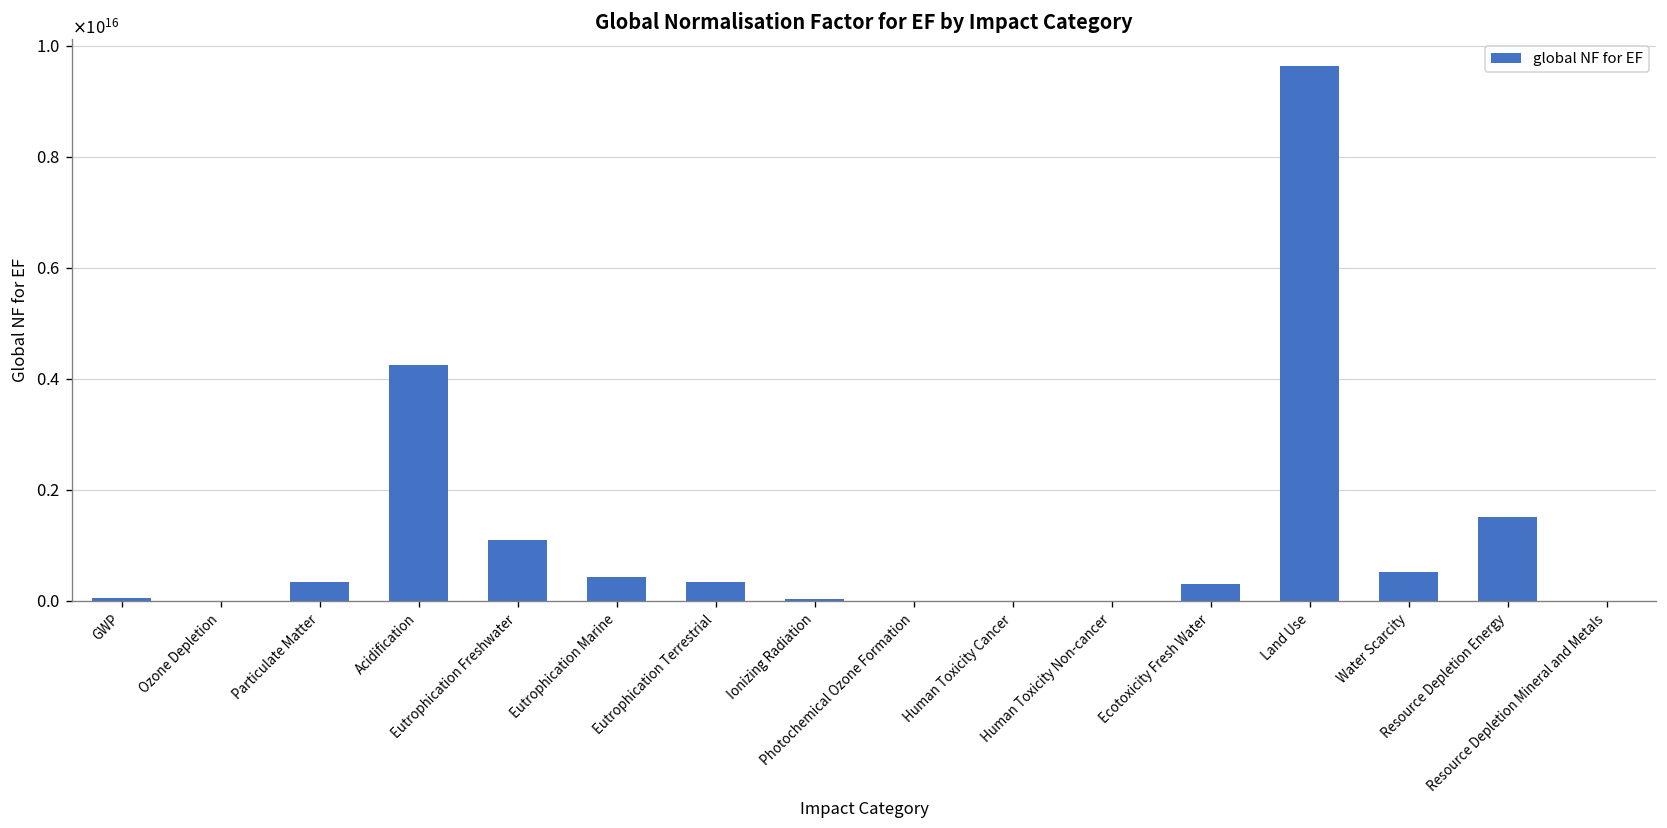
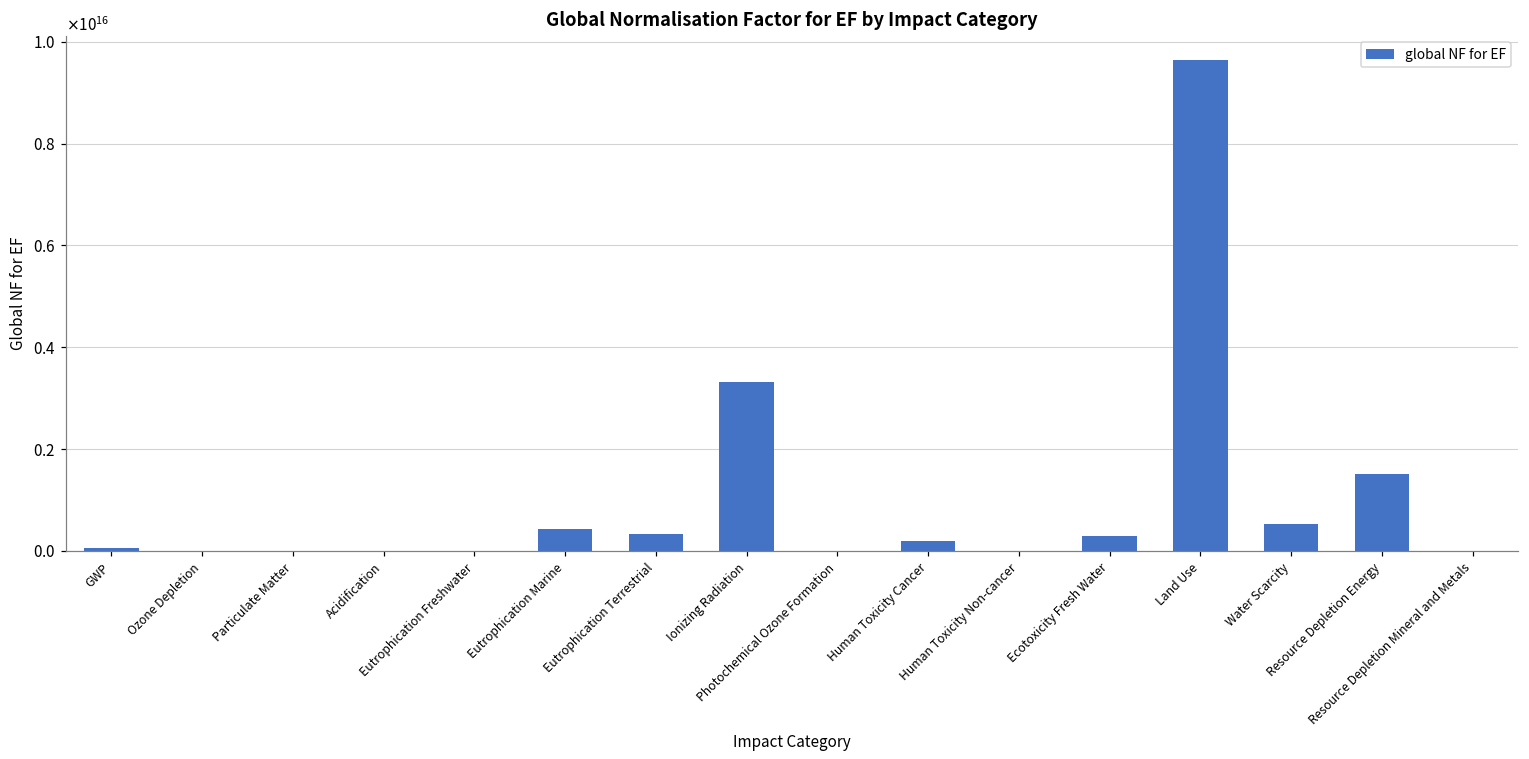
  {
    "GWP": 100000000000000,
-   "Particulate Matter": 300000000000000,
-   "Acidification": 4200000000000000,
-   "Eutrophication Freshwater": 1100000000000000,
+   "Particulate Matter": 0,
+   "Acidification": 0,
+   "Eutrophication Freshwater": 0,
    "Eutrophication Marine": 400000000000000,
    "Eutrophication Terrestrial": 300000000000000,
-   "Ionizing Radiation": 0,
-   "Human Toxicity Cancer": 0,
+   "Ionizing Radiation": 3300000000000000,
+   "Human Toxicity Cancer": 200000000000000,
    "Ecotoxicity Fresh Water": 300000000000000,
    "Land Use": 9600000000000000,
    "Water Scarcity": 500000000000000,
    "Resource Depletion Energy": 1500000000000000
  }
